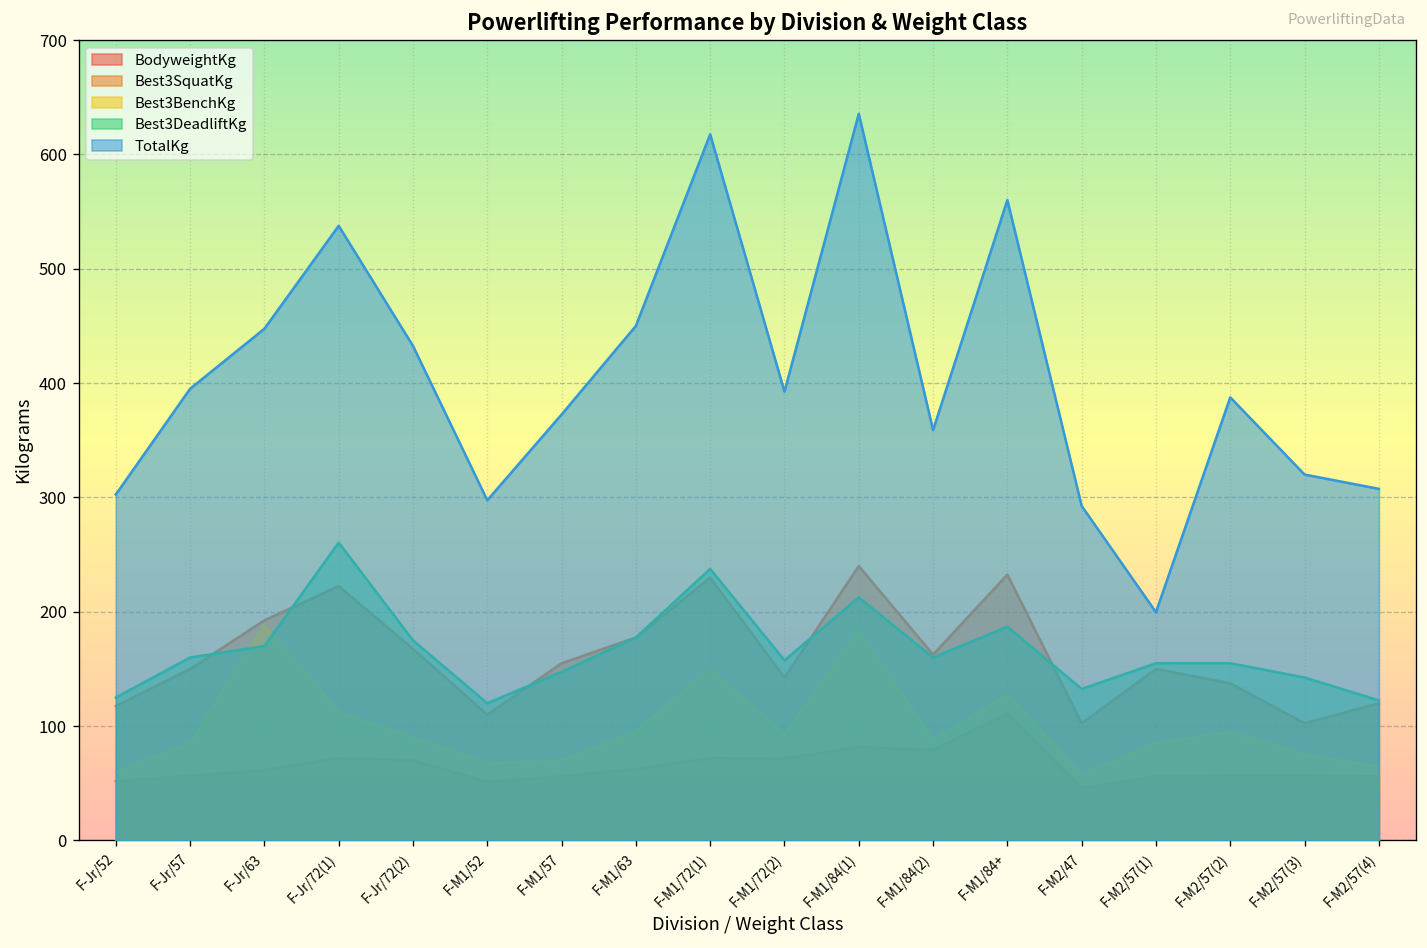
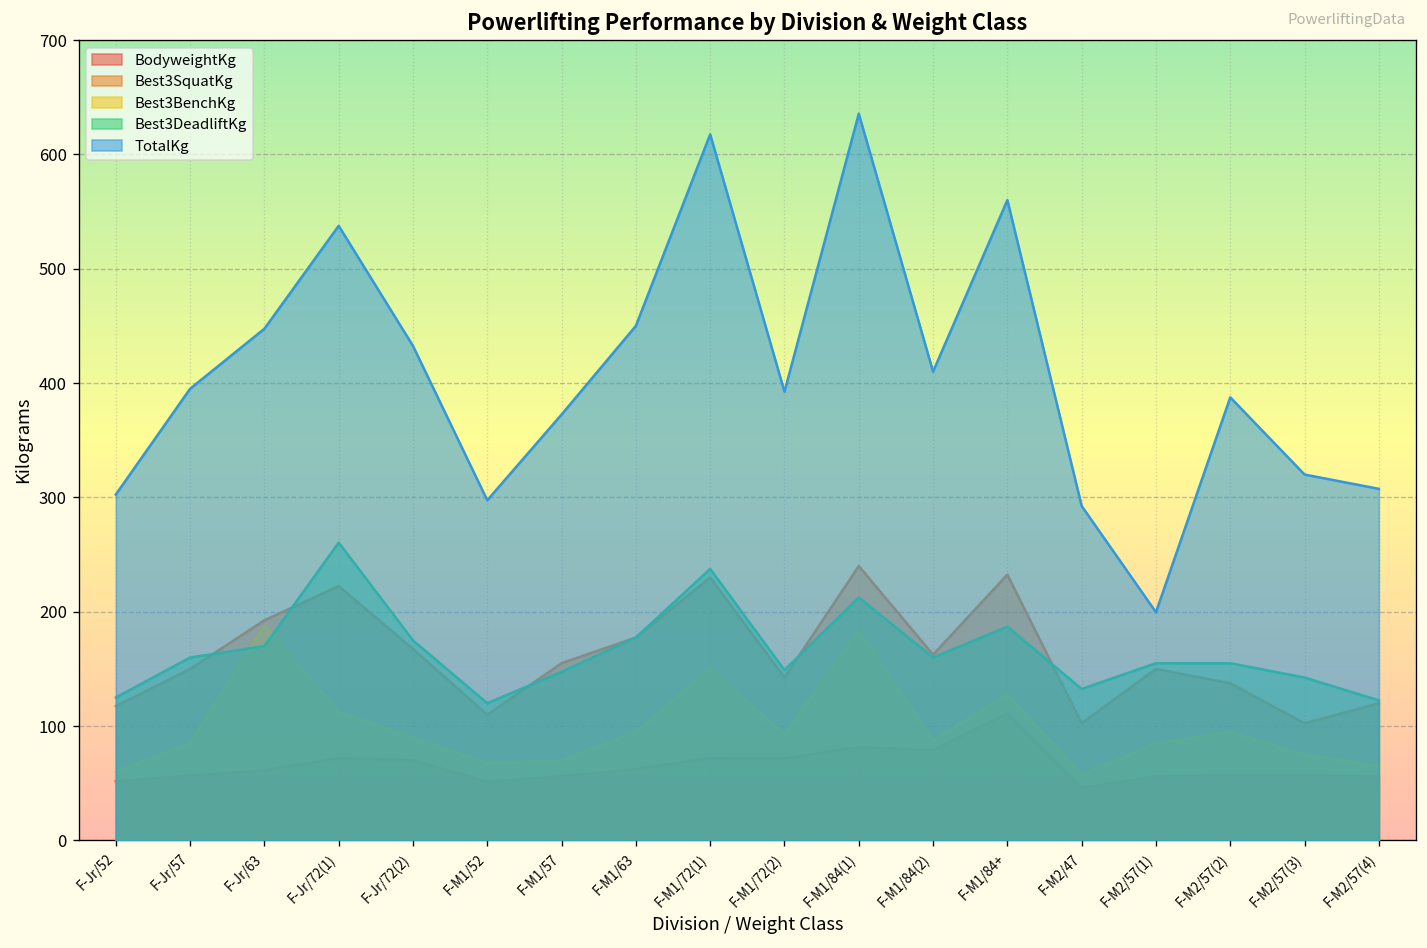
  {
    "Best3BenchKg": {
      "F-Jr/52": 60,
      "F-Jr/57": 90,
      "F-Jr/63": 190,
      "F-Jr/72(1)": 110,
      "F-Jr/72(2)": 90,
      "F-M1/52": 70,
      "F-M1/57": 70,
      "F-M1/63": 100,
      "F-M1/72(1)": 150,
      "F-M1/72(2)": 90,
      "F-M1/84(1)": 180,
      "F-M1/84(2)": 90,
      "F-M1/84+": 130,
      "F-M2/47": 60,
      "F-M2/57(1)": 90,
      "F-M2/57(2)": 100,
      "F-M2/57(3)": 80,
      "F-M2/57(4)": 70
    },
    "Best3DeadliftKg": {
      "F-Jr/52": 130,
      "F-Jr/57": 160,
      "F-Jr/63": 170,
      "F-Jr/72(1)": 260,
      "F-Jr/72(2)": 180,
      "F-M1/52": 120,
      "F-M1/57": 150,
      "F-M1/72(1)": 240,
-     "F-M1/72(2)": 160,
+     "F-M1/72(2)": 150,
      "F-M1/84(1)": 210,
      "F-M1/84+": 190,
      "F-M2/47": 130,
      "F-M2/57(1)": 160,
      "F-M2/57(2)": 160,
      "F-M2/57(3)": 140
    },
    "TotalKg": {
      "F-Jr/52": 300,
      "F-Jr/57": 400,
      "F-Jr/63": 450,
      "F-Jr/72(1)": 540,
      "F-Jr/72(2)": 430,
      "F-M1/52": 300,
      "F-M1/57": 370,
      "F-M1/63": 450,
      "F-M1/72(1)": 620,
      "F-M1/72(2)": 390,
      "F-M1/84(1)": 640,
-     "F-M1/84(2)": 360,
+     "F-M1/84(2)": 410,
      "F-M1/84+": 560,
      "F-M2/47": 290,
      "F-M2/57(1)": 200,
      "F-M2/57(2)": 390,
      "F-M2/57(3)": 320,
      "F-M2/57(4)": 310
    }
  }
